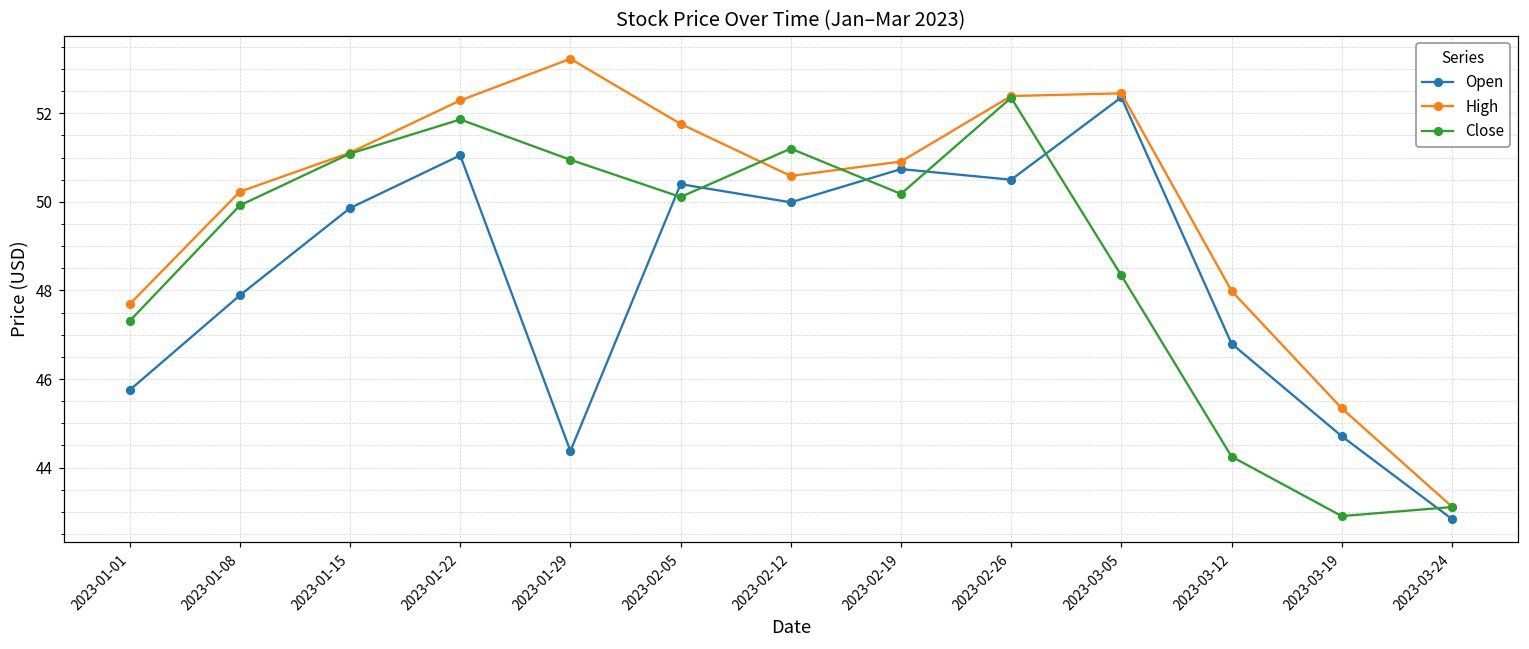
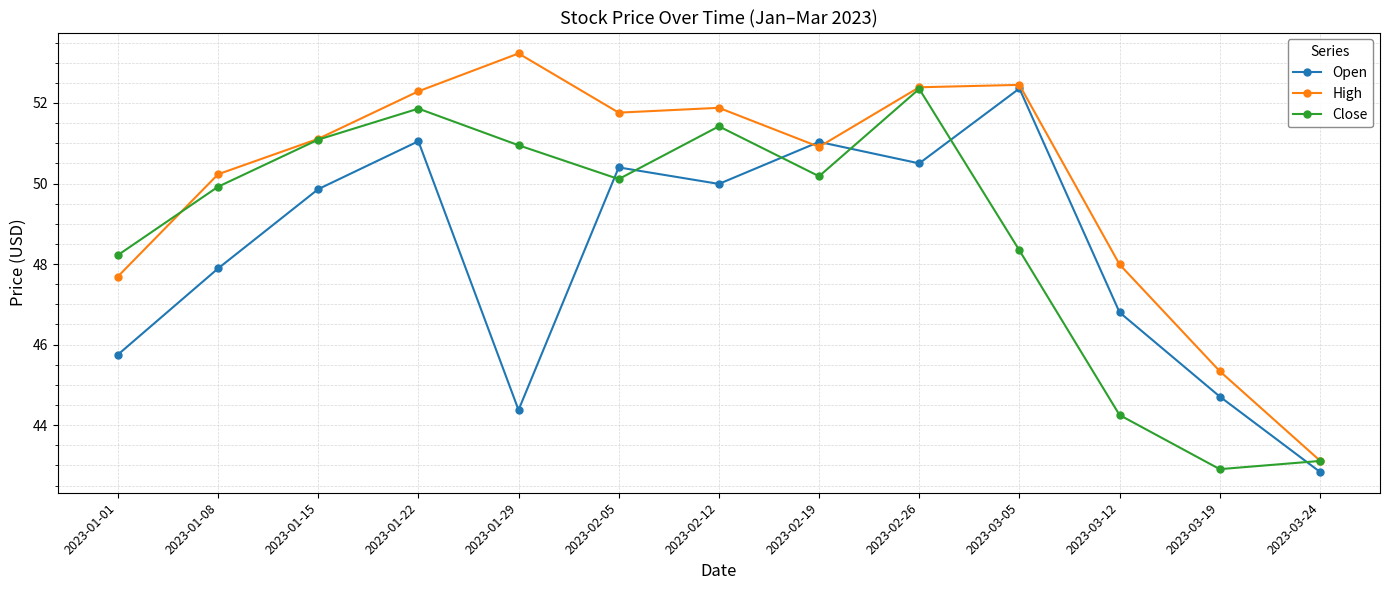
  {
    "Open": {
      "2023-01-01": 45.8,
      "2023-01-08": 47.9,
      "2023-01-15": 49.9,
      "2023-01-22": 51.0,
      "2023-01-29": 44.4,
      "2023-02-05": 50.4,
      "2023-02-12": 50.0,
-     "2023-02-19": 50.7,
+     "2023-02-19": 51.0,
      "2023-02-26": 50.5,
      "2023-03-05": 52.4,
      "2023-03-12": 46.8,
      "2023-03-19": 44.7,
      "2023-03-24": 42.8
    },
    "High": {
      "2023-01-01": 47.7,
      "2023-01-08": 50.2,
      "2023-01-22": 52.3,
      "2023-01-29": 53.2,
      "2023-02-05": 51.8,
-     "2023-02-12": 50.6,
+     "2023-02-12": 51.9,
      "2023-02-19": 50.9,
      "2023-03-05": 52.5,
      "2023-03-12": 48.0,
      "2023-03-19": 45.3
    },
    "Close": {
-     "2023-01-01": 47.3,
+     "2023-01-01": 48.2,
      "2023-01-08": 49.9,
      "2023-01-22": 51.9,
      "2023-01-29": 51.0,
      "2023-02-05": 50.1,
-     "2023-02-12": 51.2,
+     "2023-02-12": 51.4,
      "2023-02-19": 50.2,
      "2023-03-05": 48.3,
      "2023-03-12": 44.3,
      "2023-03-19": 42.9
    }
  }
